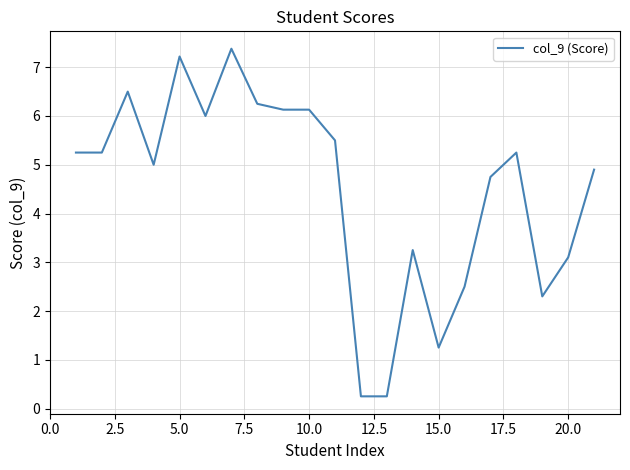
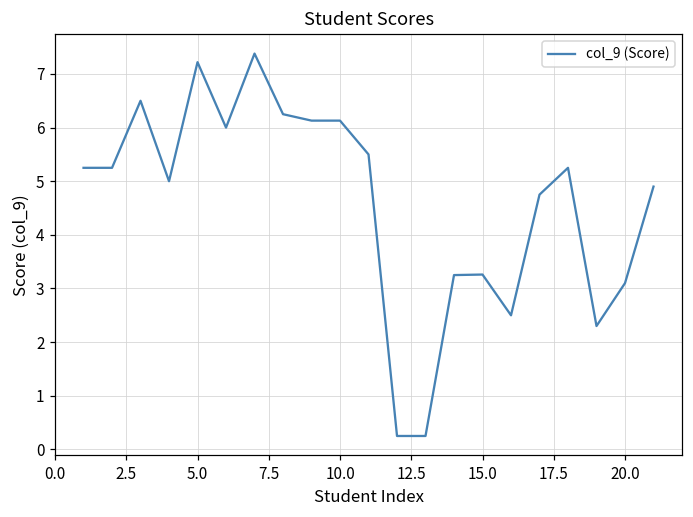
  {
    "5.0": 7.2,
    "10.0": 6.1,
-   "15.0": 1.3,
+   "15.0": 3.3,
    "20.0": 3.1
  }
